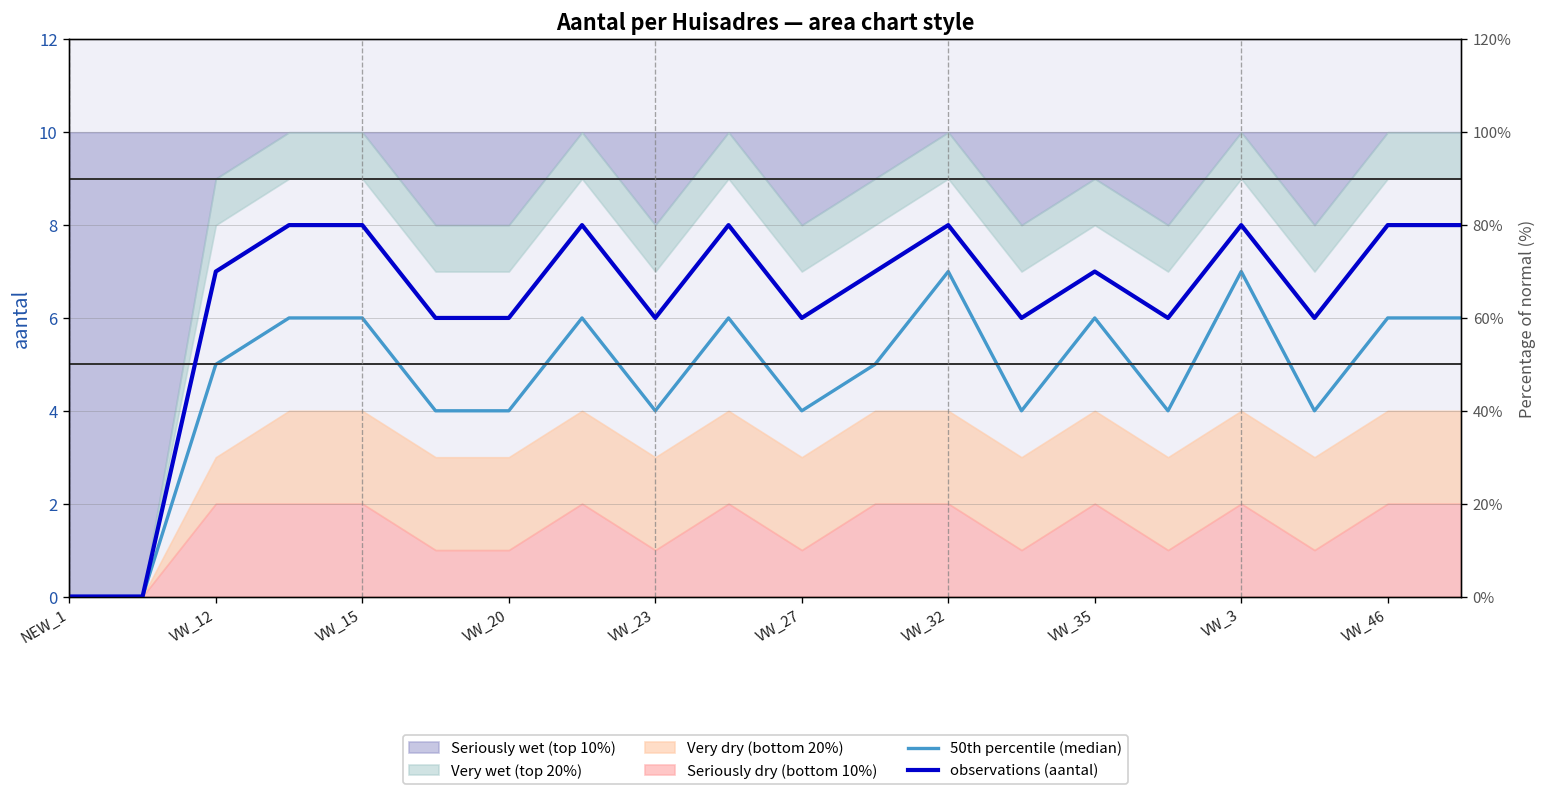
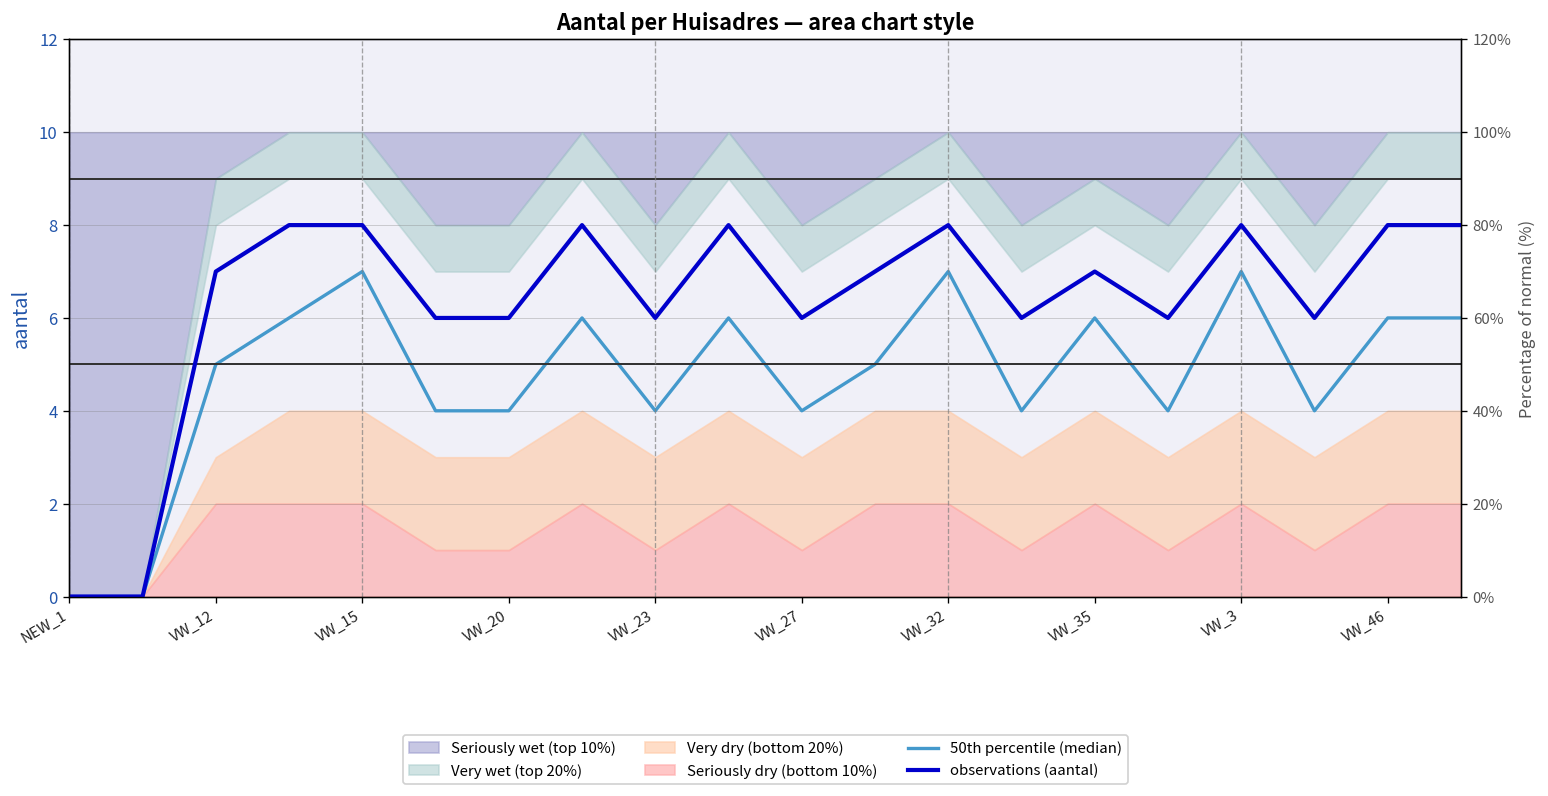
  {
    "50th percentile (median)": {
      "VW_12": 5,
-     "VW_15": 6,
+     "VW_15": 7,
      "VW_20": 4,
      "VW_23": 4,
      "VW_27": 4,
      "VW_32": 7,
      "VW_35": 6,
      "VW_3": 7,
      "VW_46": 6
    },
    "observations (aantal)": {
      "VW_12": 7,
      "VW_15": 8,
      "VW_20": 6,
      "VW_23": 6,
      "VW_27": 6,
      "VW_32": 8,
      "VW_35": 7,
      "VW_3": 8,
      "VW_46": 8
    }
  }
